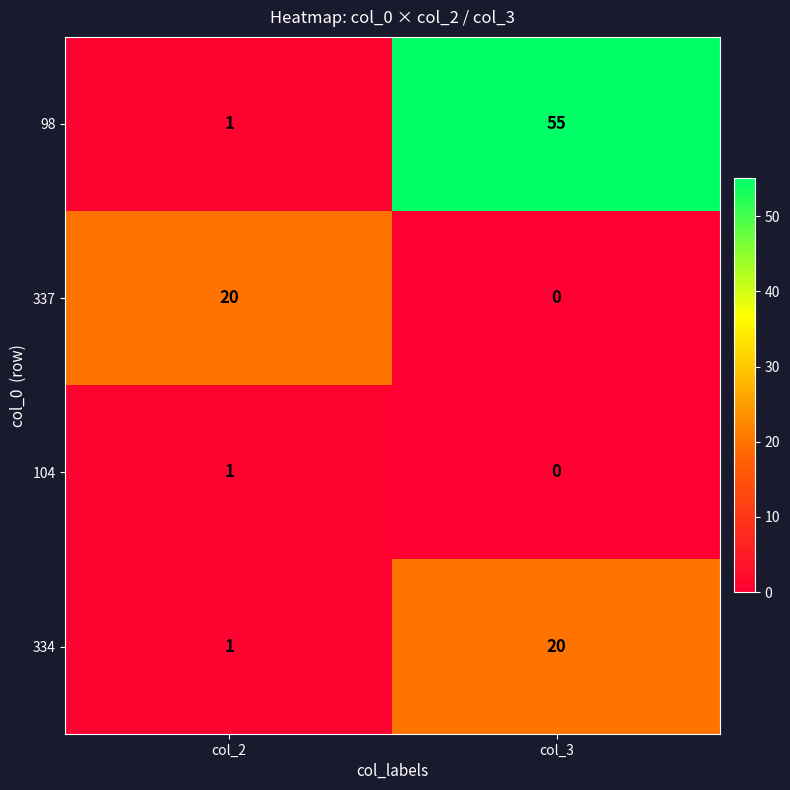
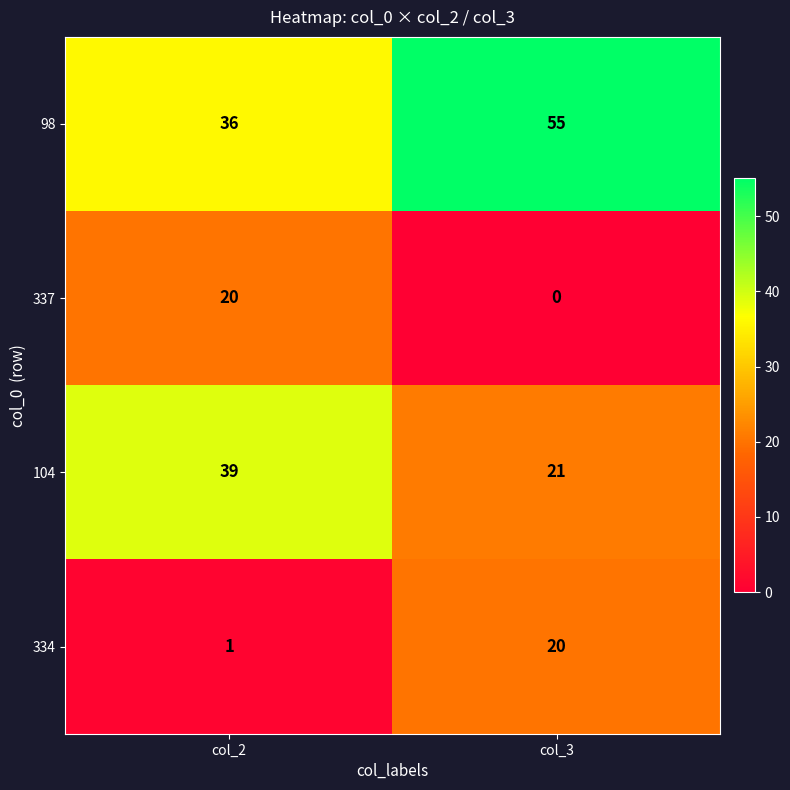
  {
    "98": {
-     "col_2": 1,
+     "col_2": 36,
      "col_3": 55
    },
    "337": {
      "col_2": 20,
      "col_3": 0
    },
    "104": {
-     "col_2": 1,
-     "col_3": 0
+     "col_2": 39,
+     "col_3": 21
    },
    "334": {
      "col_2": 1,
      "col_3": 20
    }
  }
